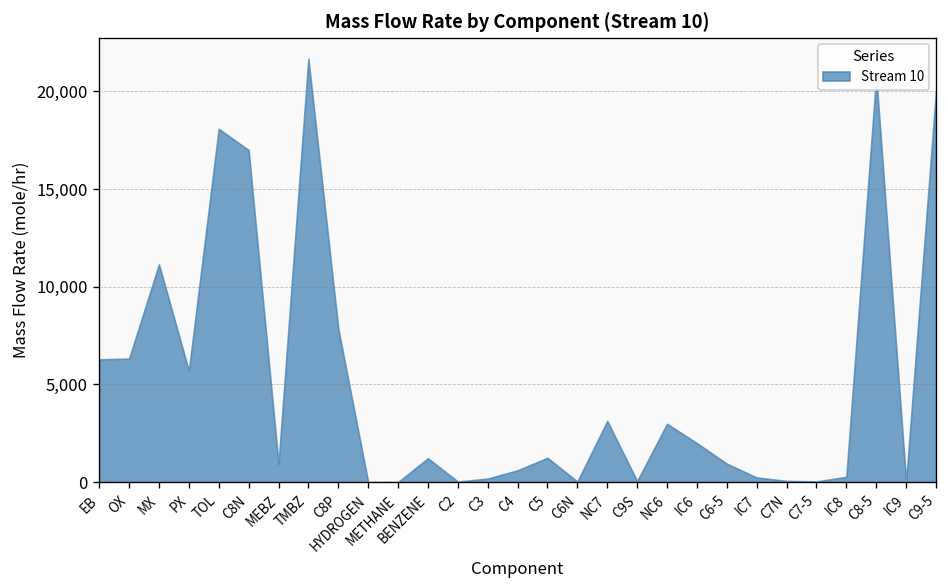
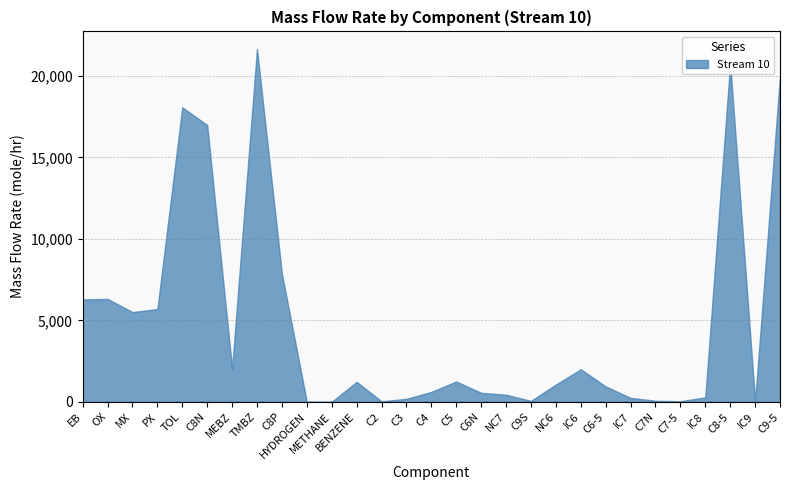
  {
    "EB": "6,300",
    "OX": "6,300",
-   "MX": "11,100",
+   "MX": "5,500",
    "PX": "5,700",
    "TOL": "18,100",
    "C8N": "17,000",
-   "MEBZ": "900",
+   "MEBZ": "2,000",
    "TMBZ": "21,700",
    "C8P": "7,900",
    "BENZENE": "1,200",
    "C3": "200",
    "C4": "600",
    "C5": "1,200",
-   "C6N": "0",
-   "NC7": "3,100",
-   "NC6": "3,000",
+   "C6N": "600",
+   "NC7": "400",
+   "NC6": "1,100",
    "IC6": "2,000",
    "C6-5": "900",
    "IC7": "200",
    "IC8": "300",
    "C9-5": "20,000"
  }
